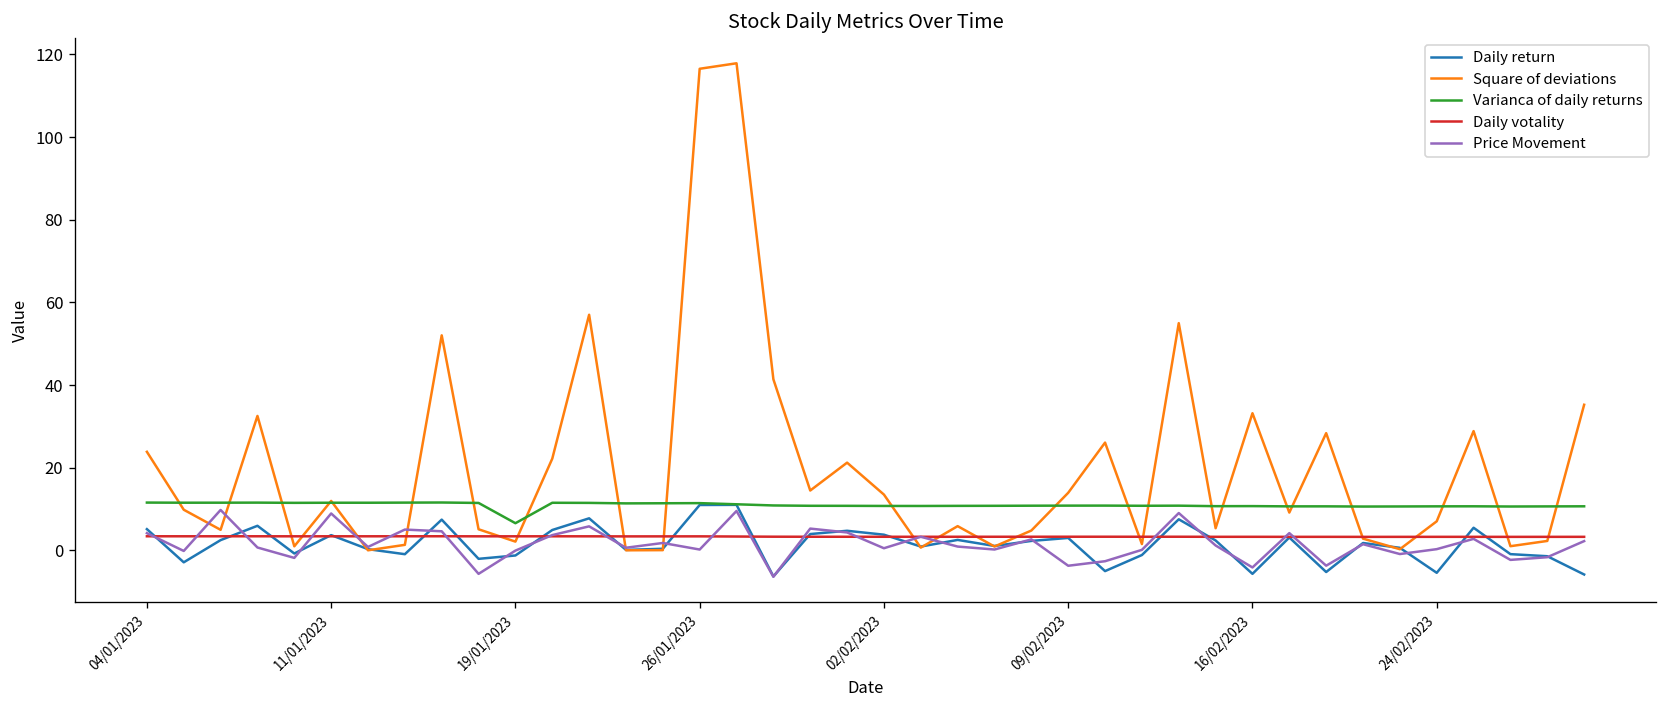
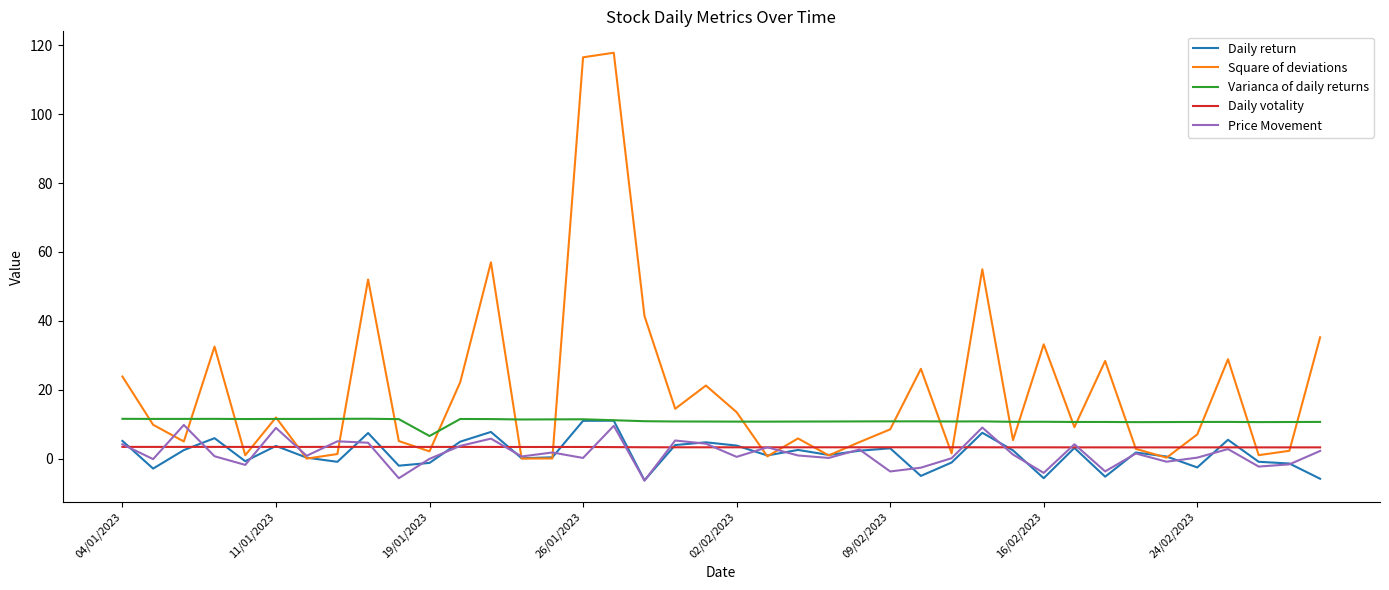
  {
    "Daily return": {
      "04/01/2023": 5,
      "19/01/2023": -1,
      "16/02/2023": -6,
-     "24/02/2023": -5
+     "24/02/2023": -3
    },
    "Square of deviations": {
      "04/01/2023": 24,
      "19/01/2023": 2,
      "26/01/2023": 117,
      "02/02/2023": 13,
-     "09/02/2023": 14,
+     "09/02/2023": 8,
      "16/02/2023": 33,
      "24/02/2023": 7
    },
    "Varianca of daily returns": {
      "04/01/2023": 12,
      "19/01/2023": 7,
      "02/02/2023": 11,
      "09/02/2023": 11,
      "16/02/2023": 11,
      "24/02/2023": 11
    },
    "Daily votality": {
      "04/01/2023": 3,
      "19/01/2023": 3,
      "26/01/2023": 3,
      "16/02/2023": 3,
      "24/02/2023": 3
    },
    "Price Movement": {
      "04/01/2023": 4,
      "11/01/2023": 9,
      "19/01/2023": 0,
      "26/01/2023": 0,
      "02/02/2023": 1,
      "09/02/2023": -4,
      "16/02/2023": -4,
      "24/02/2023": 0
    }
  }
